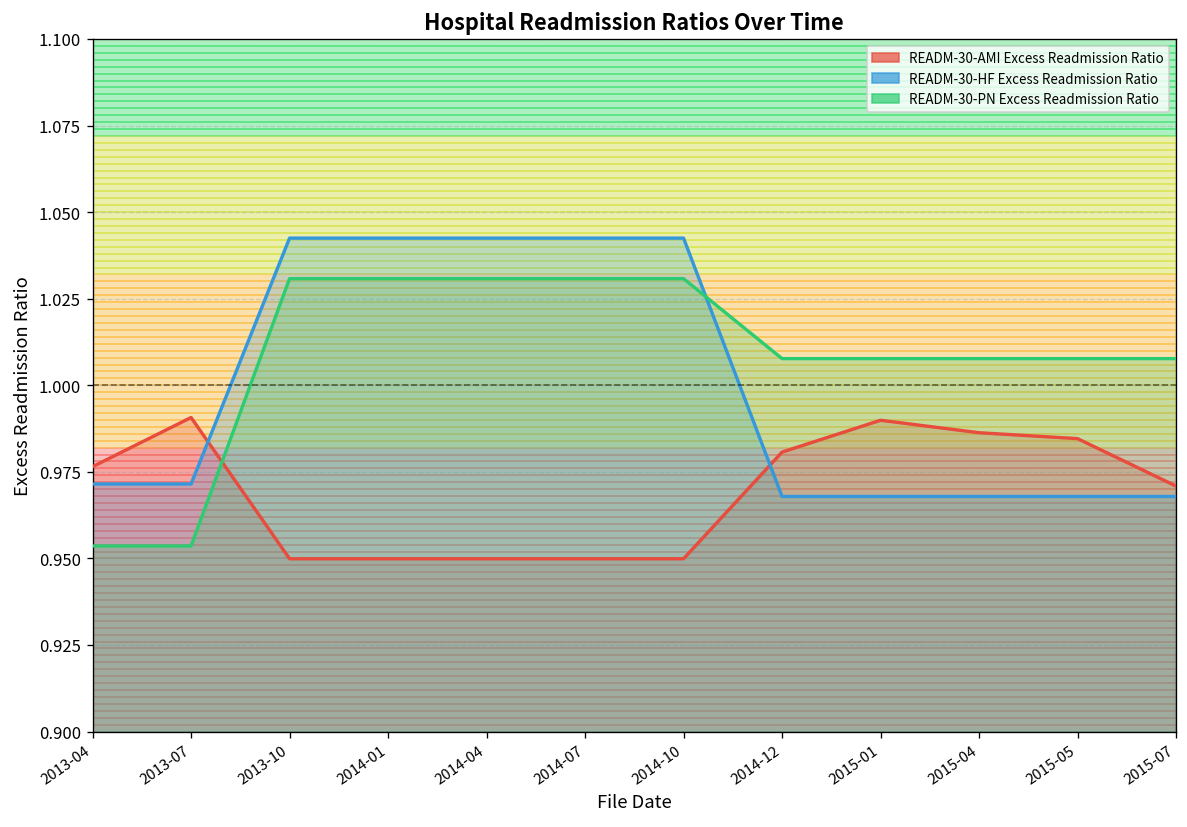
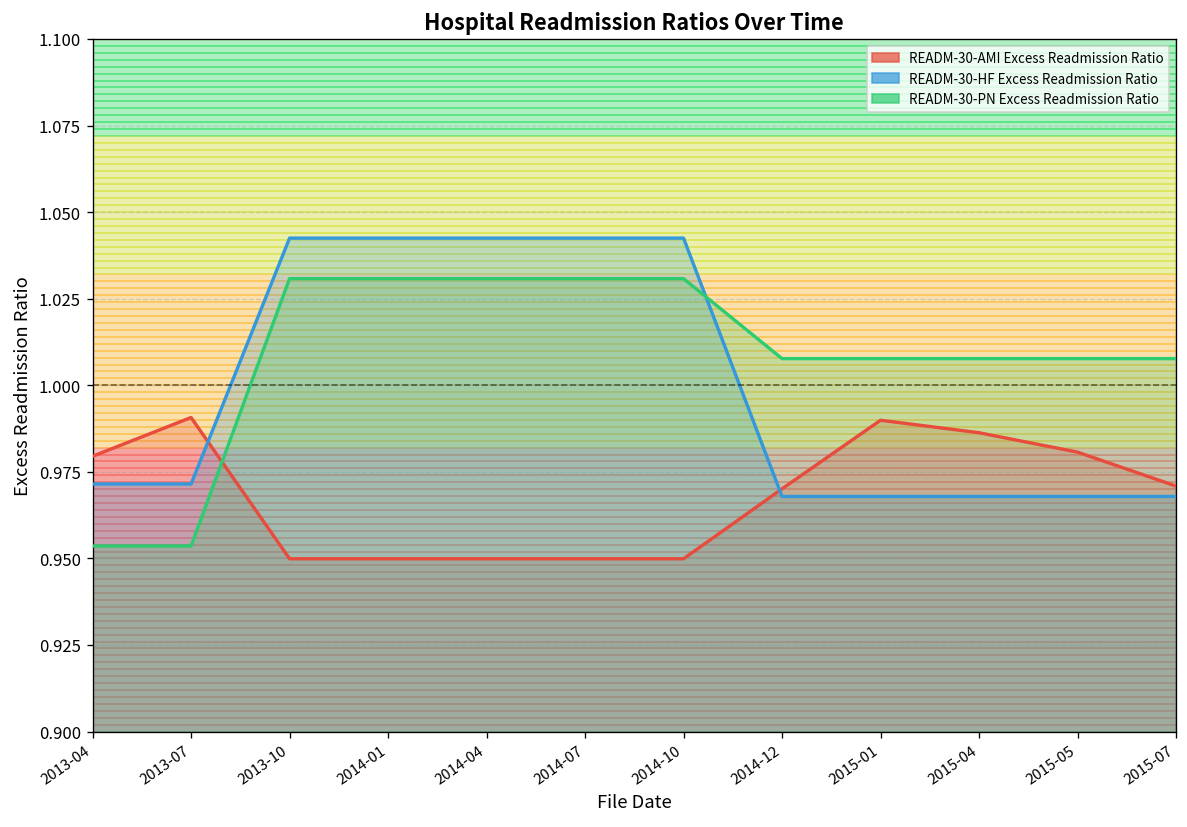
  {
    "READM-30-AMI Excess Readmission Ratio": {
-     "2013-04": 0.977,
+     "2013-04": 0.980,
      "2013-07": 0.991,
      "2013-10": 0.950,
      "2014-01": 0.950,
      "2014-04": 0.950,
      "2014-07": 0.950,
      "2014-10": 0.950,
-     "2014-12": 0.981,
+     "2014-12": 0.970,
      "2015-01": 0.990,
      "2015-04": 0.986,
-     "2015-05": 0.985,
+     "2015-05": 0.981,
      "2015-07": 0.971
    }
  }
